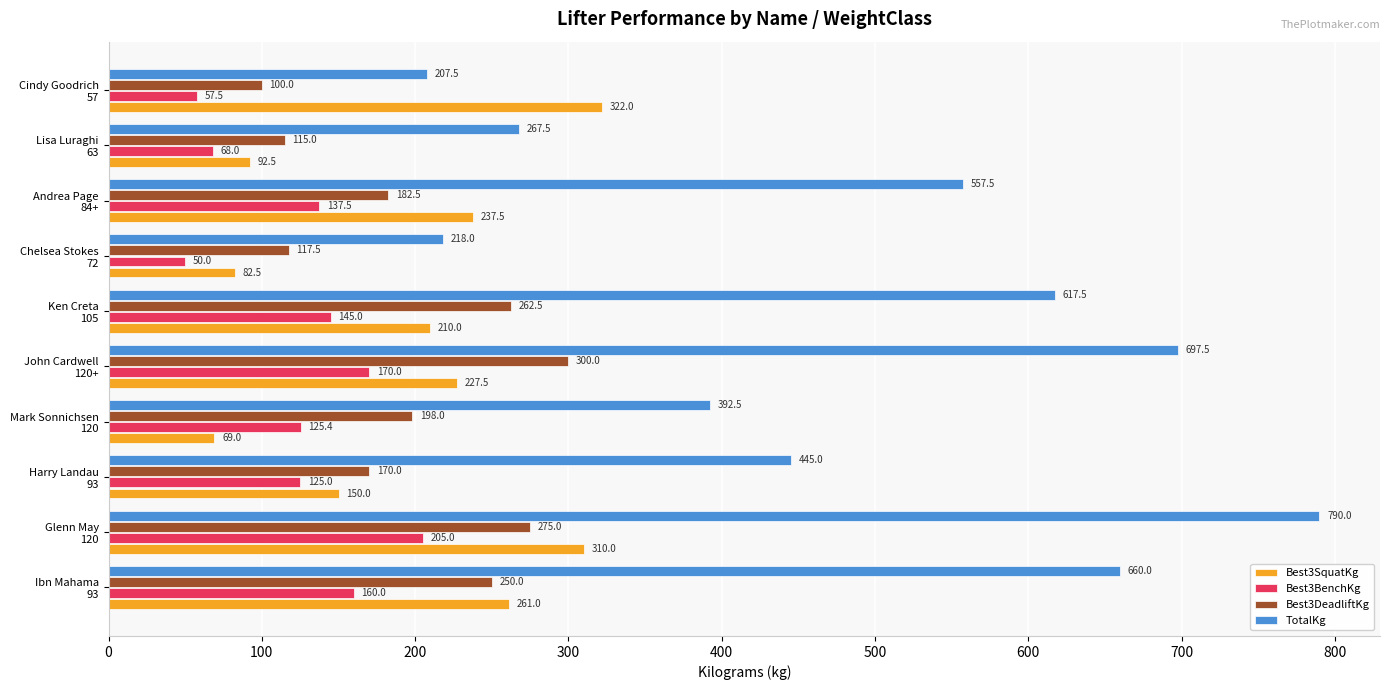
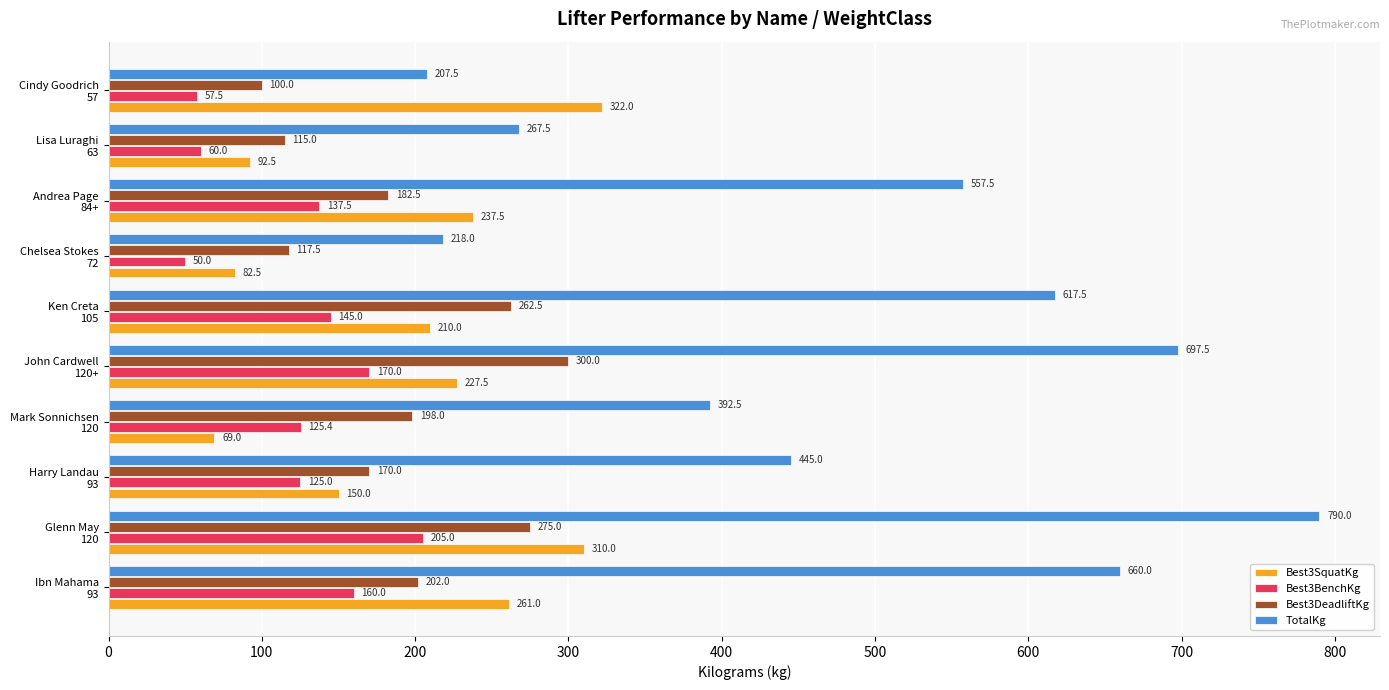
  {
    "Best3SquatKg": {
      "Cindy Goodrich 57": 322.0,
      "Lisa Luraghi 63": 92.5,
      "Andrea Page 84+": 237.5,
      "Chelsea Stokes 72": 82.5,
      "Ken Creta 105": 210.0,
      "John Cardwell 120+": 227.5,
      "Mark Sonnichsen 120": 69.0,
      "Harry Landau 93": 150.0,
      "Glenn May 120": 310.0,
      "Ibn Mahama 93": 261.0
    },
    "Best3BenchKg": {
      "Cindy Goodrich 57": 57.5,
-     "Lisa Luraghi 63": 68.0,
+     "Lisa Luraghi 63": 60.0,
      "Andrea Page 84+": 137.5,
      "Chelsea Stokes 72": 50.0,
      "Ken Creta 105": 145.0,
      "John Cardwell 120+": 170.0,
      "Mark Sonnichsen 120": 125.4,
      "Harry Landau 93": 125.0,
      "Glenn May 120": 205.0,
      "Ibn Mahama 93": 160.0
    },
    "Best3DeadliftKg": {
      "Cindy Goodrich 57": 100.0,
      "Lisa Luraghi 63": 115.0,
      "Andrea Page 84+": 182.5,
      "Chelsea Stokes 72": 117.5,
      "Ken Creta 105": 262.5,
      "John Cardwell 120+": 300.0,
      "Mark Sonnichsen 120": 198.0,
      "Harry Landau 93": 170.0,
      "Glenn May 120": 275.0,
-     "Ibn Mahama 93": 250.0
+     "Ibn Mahama 93": 202.0
    },
    "TotalKg": {
      "Cindy Goodrich 57": 207.5,
      "Lisa Luraghi 63": 267.5,
      "Andrea Page 84+": 557.5,
      "Chelsea Stokes 72": 218.0,
      "Ken Creta 105": 617.5,
      "John Cardwell 120+": 697.5,
      "Mark Sonnichsen 120": 392.5,
      "Harry Landau 93": 445.0,
      "Glenn May 120": 790.0,
      "Ibn Mahama 93": 660.0
    }
  }
